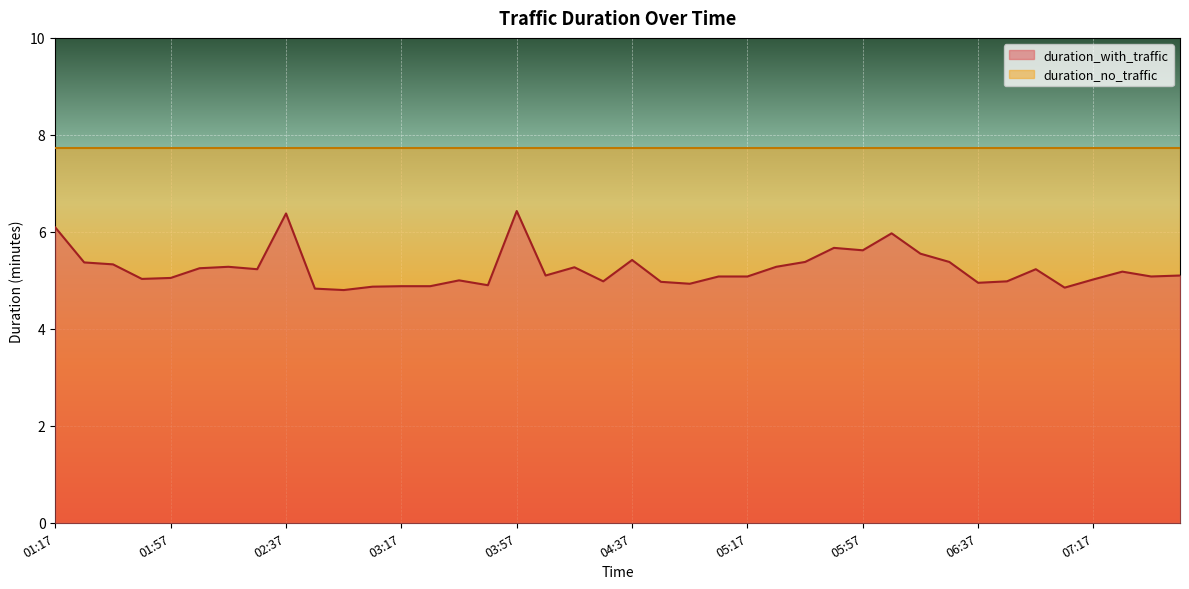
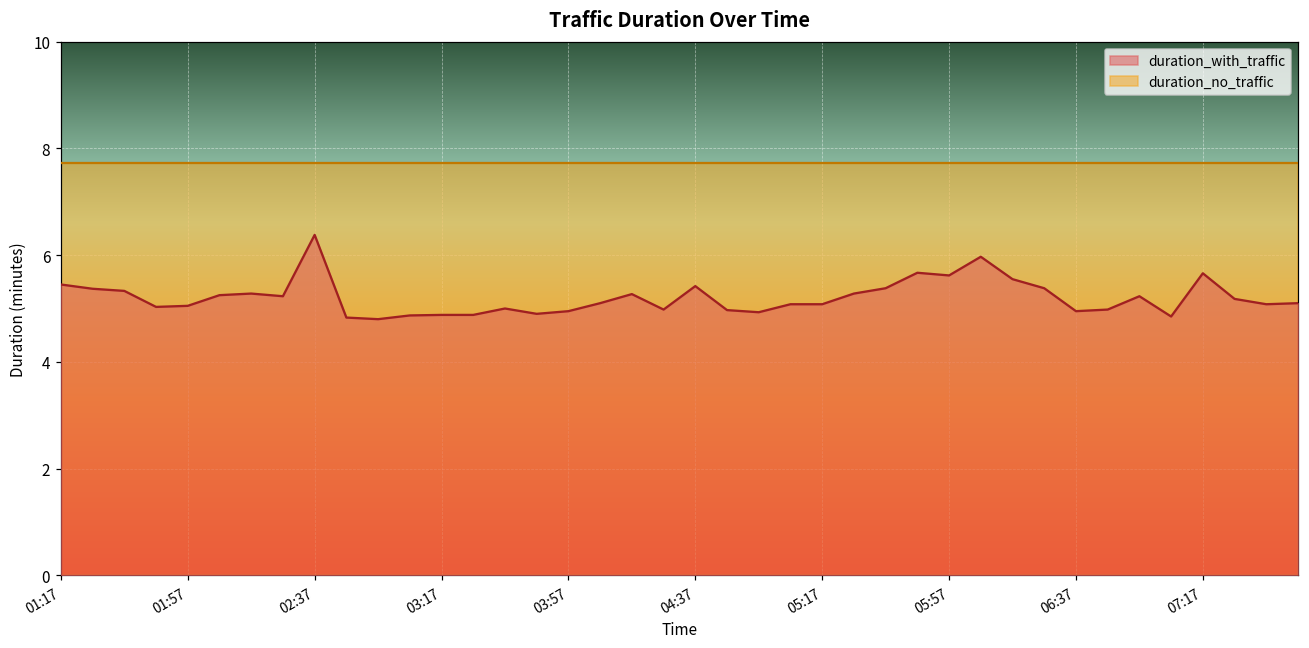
  {
    "duration_no_traffic": {
      "01:17": 7.7,
      "01:57": 7.7,
      "02:37": 7.7,
      "03:17": 7.7,
      "03:57": 7.7,
      "04:37": 7.7,
      "05:17": 7.7,
      "05:57": 7.7,
      "06:37": 7.7,
      "07:17": 7.7
    },
    "duration_with_traffic": {
-     "01:17": 6.1,
+     "01:17": 5.5,
      "01:57": 5.1,
      "02:37": 6.4,
      "03:17": 4.9,
-     "03:57": 6.4,
+     "03:57": 5.0,
      "04:37": 5.4,
      "05:17": 5.1,
      "05:57": 5.6,
      "06:37": 5.0,
-     "07:17": 5.0
+     "07:17": 5.7
    }
  }
